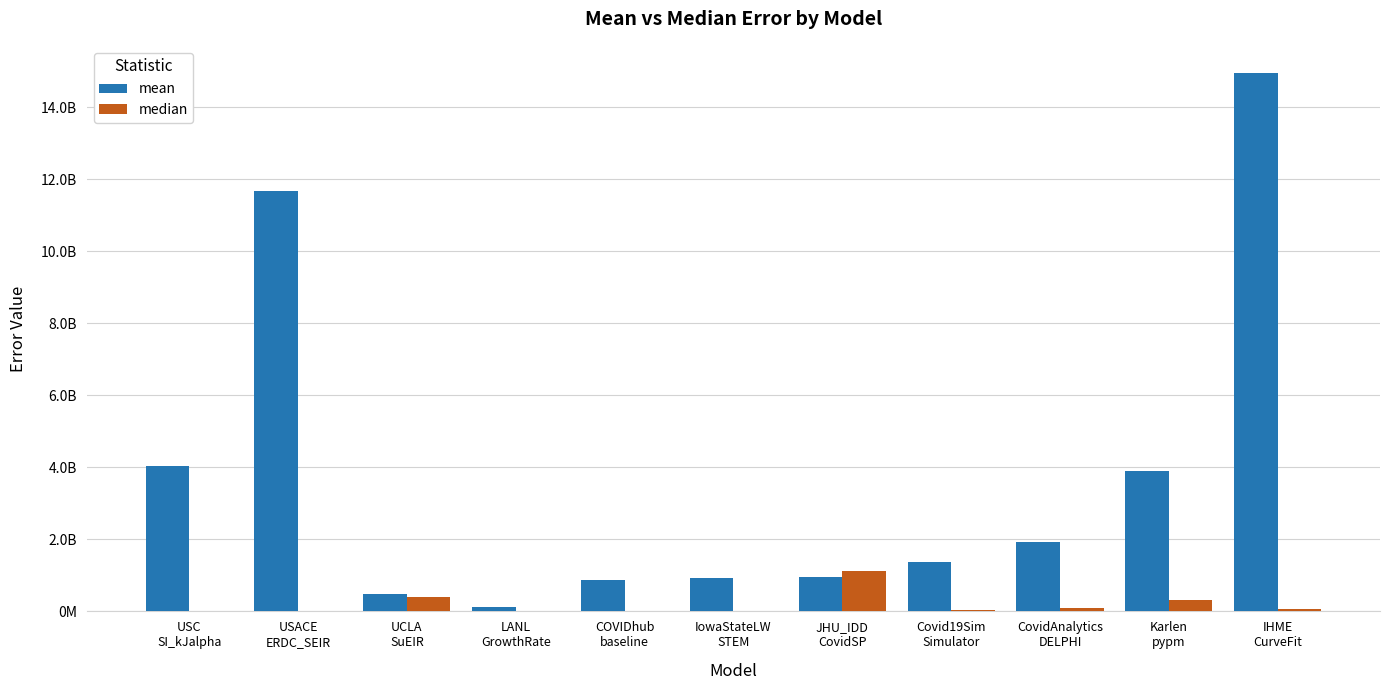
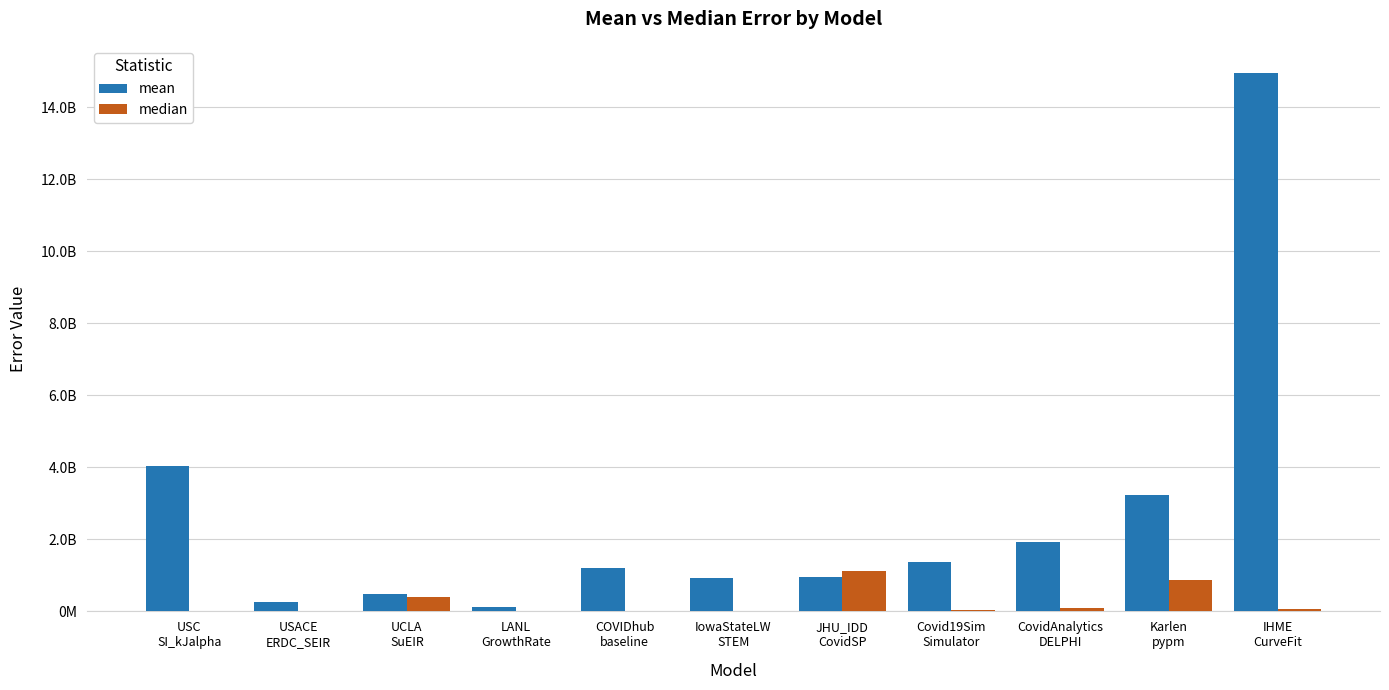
  {
    "mean": {
      "USC SI_kJalpha": 4000000000,
-     "USACE ERDC_SEIR": 11700000000,
+     "USACE ERDC_SEIR": 300000000,
      "UCLA SuEIR": 500000000,
      "LANL GrowthRate": 100000000,
-     "COVIDhub baseline": 900000000,
+     "COVIDhub baseline": 1200000000,
      "IowaStateLW STEM": 900000000,
      "JHU_IDD CovidSP": 900000000,
      "Covid19Sim Simulator": 1400000000,
      "CovidAnalytics DELPHI": 1900000000,
-     "Karlen pypm": 3900000000,
+     "Karlen pypm": 3200000000,
      "IHME CurveFit": 15000000000
    },
    "median": {
      "UCLA SuEIR": 400000000,
      "JHU_IDD CovidSP": 1100000000,
      "CovidAnalytics DELPHI": 100000000,
-     "Karlen pypm": 300000000,
+     "Karlen pypm": 900000000,
      "IHME CurveFit": 100000000
    }
  }
